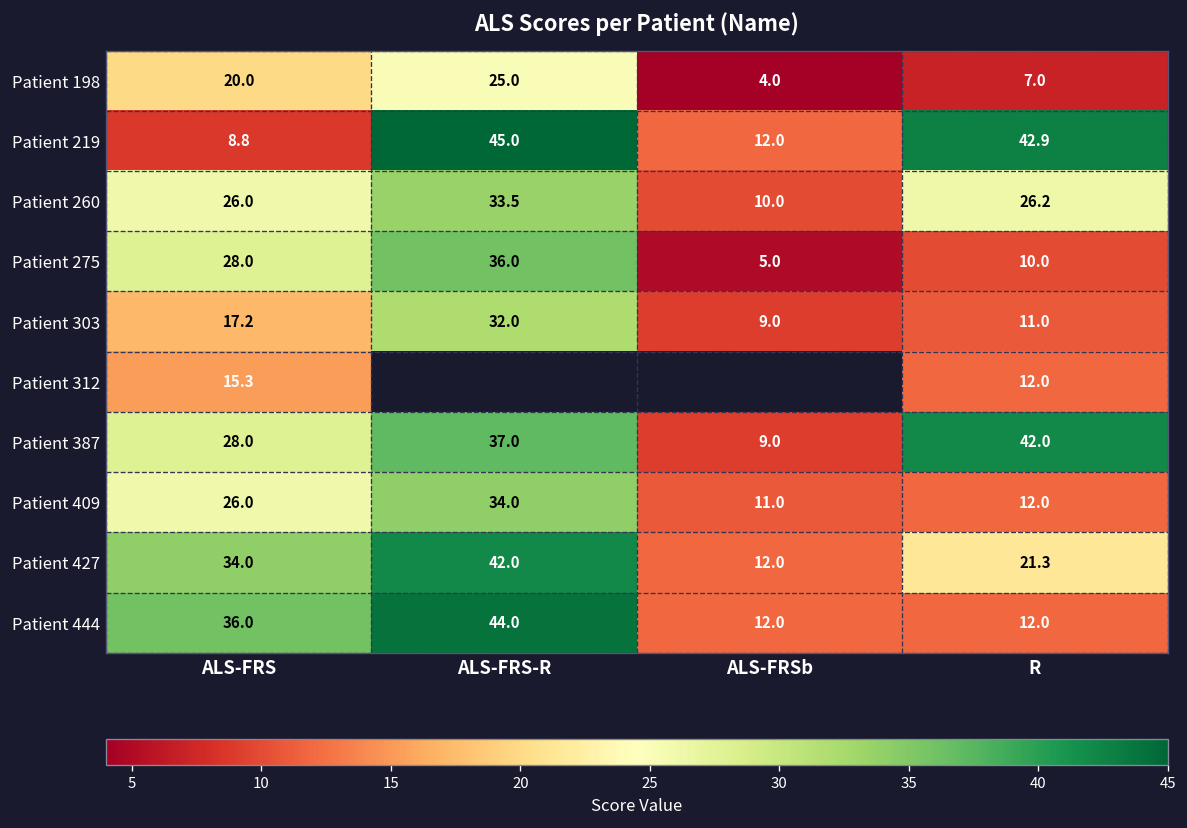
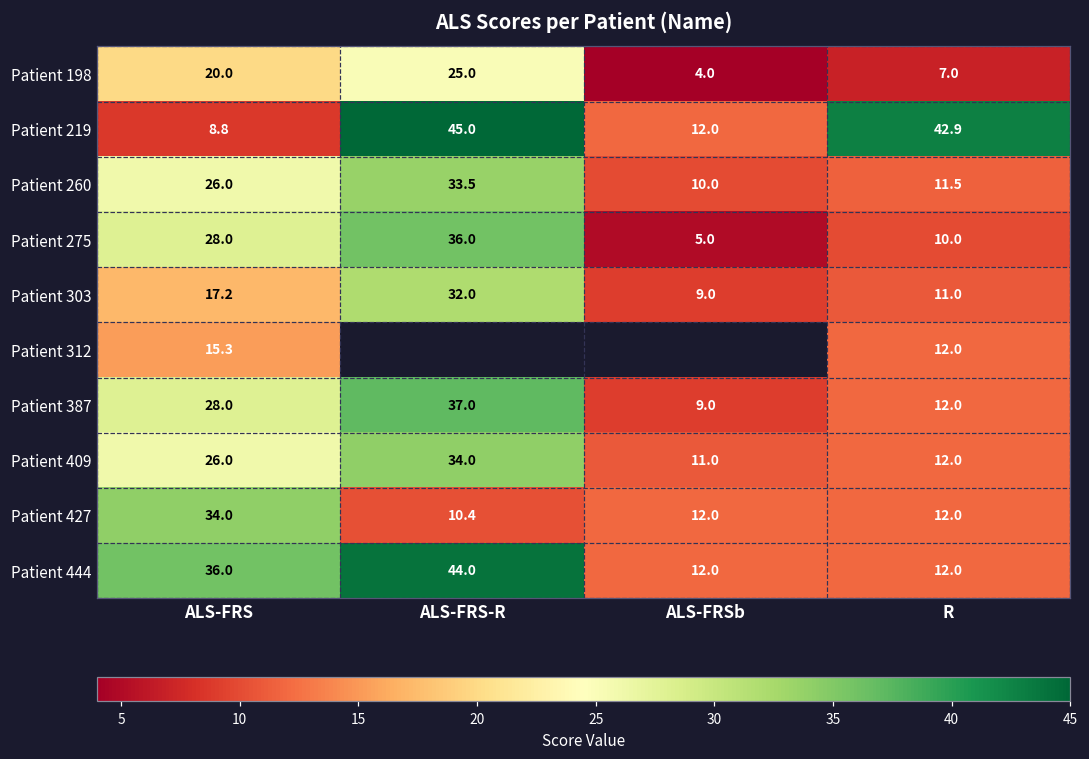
  {
    "Patient 198": {
      "ALS-FRS": 20.0,
      "ALS-FRS-R": 25.0,
      "ALS-FRSb": 4.0,
      "R": 7.0
    },
    "Patient 219": {
      "ALS-FRS": 8.8,
      "ALS-FRS-R": 45.0,
      "ALS-FRSb": 12.0,
      "R": 42.9
    },
    "Patient 260": {
      "ALS-FRS": 26.0,
      "ALS-FRS-R": 33.5,
      "ALS-FRSb": 10.0,
-     "R": 26.2
+     "R": 11.5
    },
    "Patient 275": {
      "ALS-FRS": 28.0,
      "ALS-FRS-R": 36.0,
      "ALS-FRSb": 5.0,
      "R": 10.0
    },
    "Patient 303": {
      "ALS-FRS": 17.2,
      "ALS-FRS-R": 32.0,
      "ALS-FRSb": 9.0,
      "R": 11.0
    },
    "Patient 312": {
      "ALS-FRS": 15.3,
      "R": 12.0
    },
    "Patient 387": {
      "ALS-FRS": 28.0,
      "ALS-FRS-R": 37.0,
      "ALS-FRSb": 9.0,
-     "R": 42.0
+     "R": 12.0
    },
    "Patient 409": {
      "ALS-FRS": 26.0,
      "ALS-FRS-R": 34.0,
      "ALS-FRSb": 11.0,
      "R": 12.0
    },
    "Patient 427": {
      "ALS-FRS": 34.0,
-     "ALS-FRS-R": 42.0,
+     "ALS-FRS-R": 10.4,
      "ALS-FRSb": 12.0,
-     "R": 21.3
+     "R": 12.0
    },
    "Patient 444": {
      "ALS-FRS": 36.0,
      "ALS-FRS-R": 44.0,
      "ALS-FRSb": 12.0,
      "R": 12.0
    }
  }
